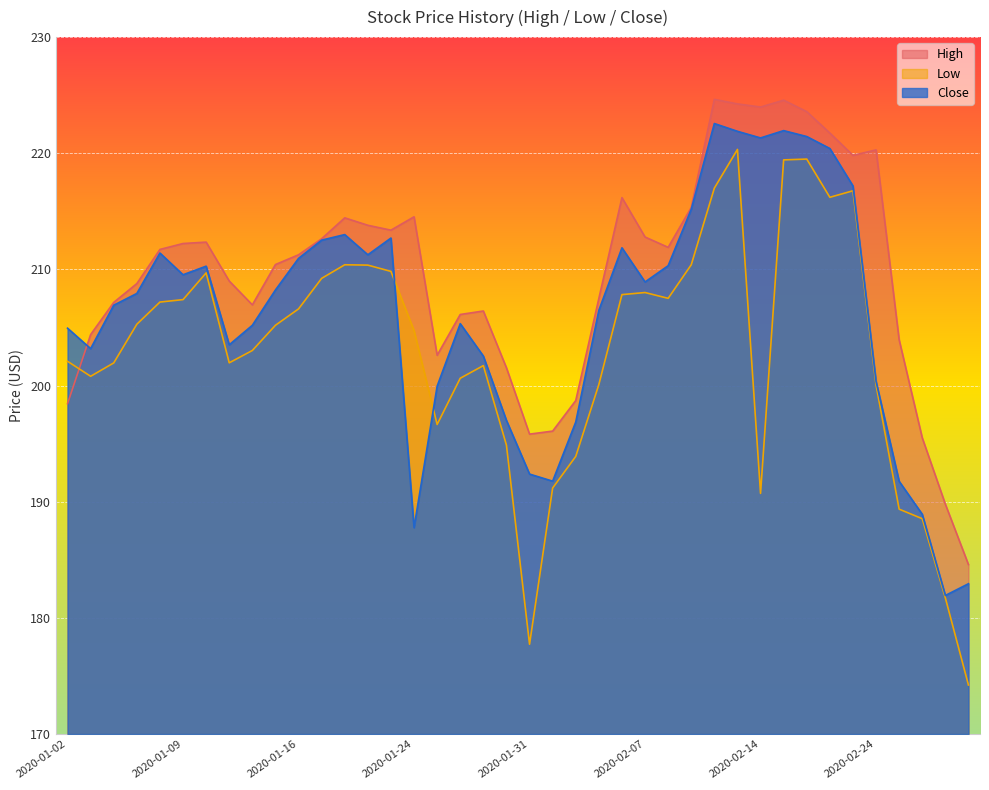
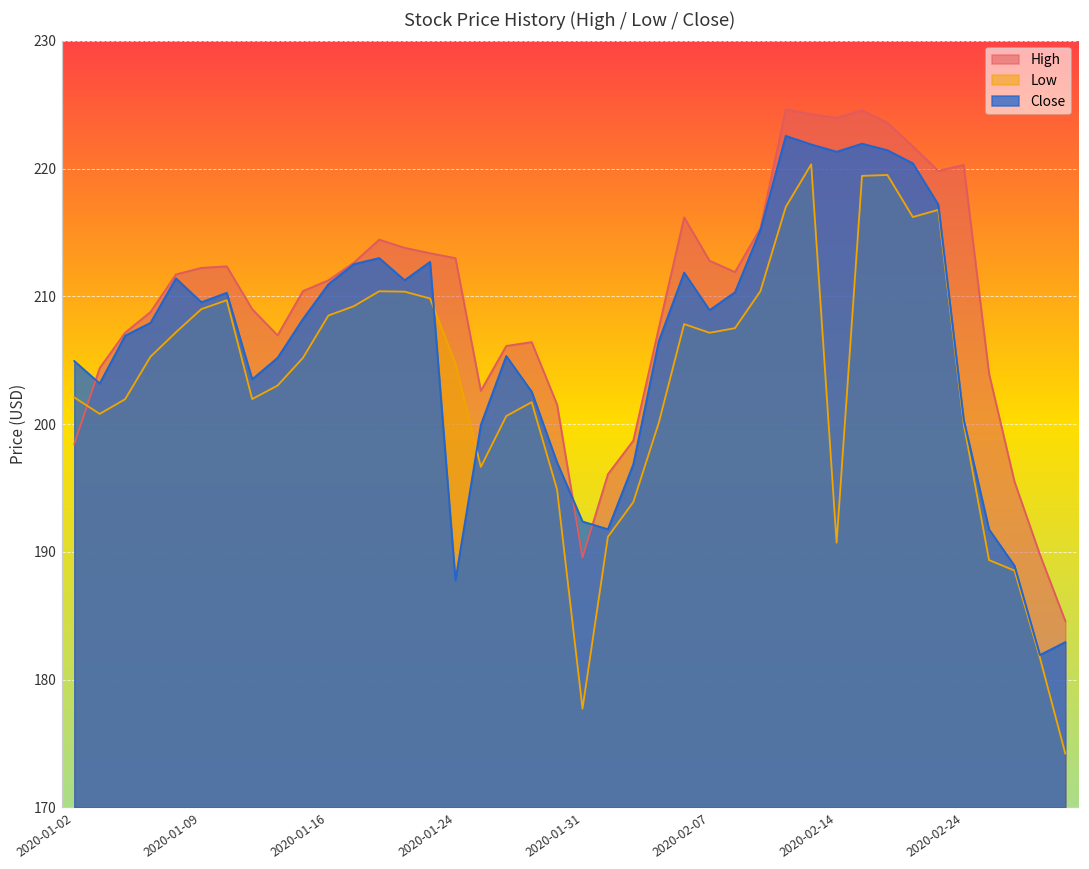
  {
    "High": {
      "2020-01-02": 198.4,
      "2020-01-09": 212.2,
      "2020-01-16": 211.3,
-     "2020-01-24": 214.5,
-     "2020-01-31": 195.8,
+     "2020-01-24": 213.0,
+     "2020-01-31": 189.6,
      "2020-02-07": 212.8,
      "2020-02-14": 224.0,
      "2020-02-24": 220.3
    },
    "Low": {
      "2020-01-02": 202.1,
-     "2020-01-09": 207.4,
-     "2020-01-16": 206.6,
+     "2020-01-09": 209.0,
+     "2020-01-16": 208.5,
      "2020-01-24": 204.7,
      "2020-01-31": 177.7,
-     "2020-02-07": 208.0,
+     "2020-02-07": 207.2,
      "2020-02-14": 190.7,
      "2020-02-24": 200.1
    },
    "Close": {
      "2020-01-02": 204.9,
      "2020-01-09": 209.5,
      "2020-01-16": 211.0,
      "2020-01-24": 187.8,
      "2020-01-31": 192.4,
      "2020-02-07": 208.9,
      "2020-02-14": 221.3,
      "2020-02-24": 200.4
    }
  }
